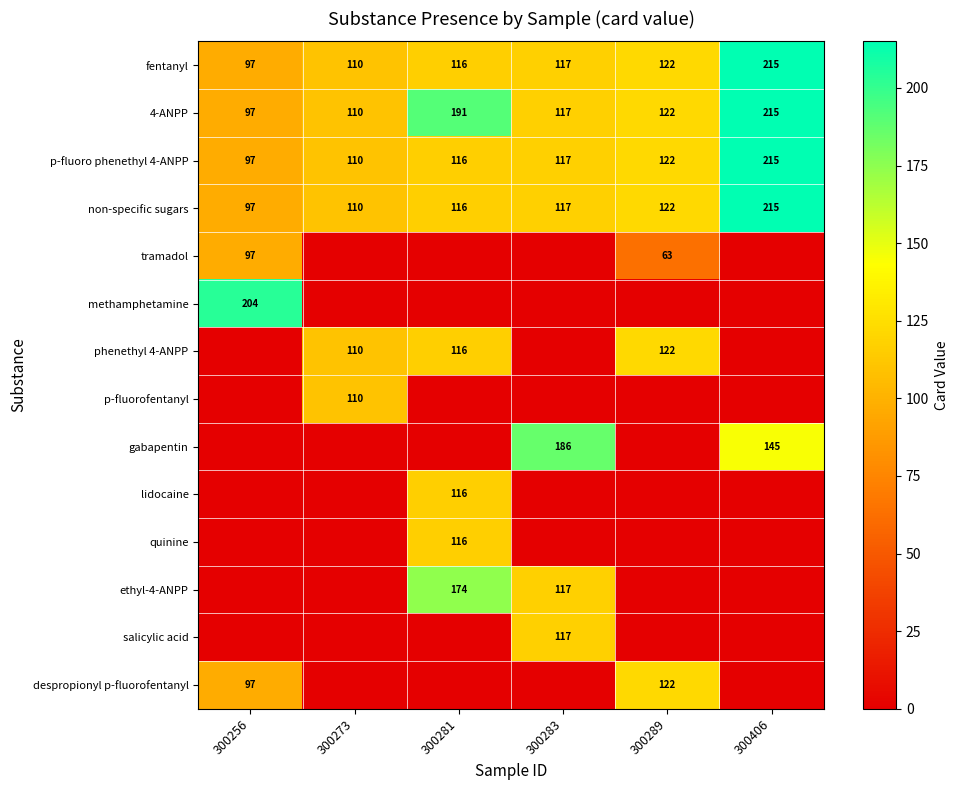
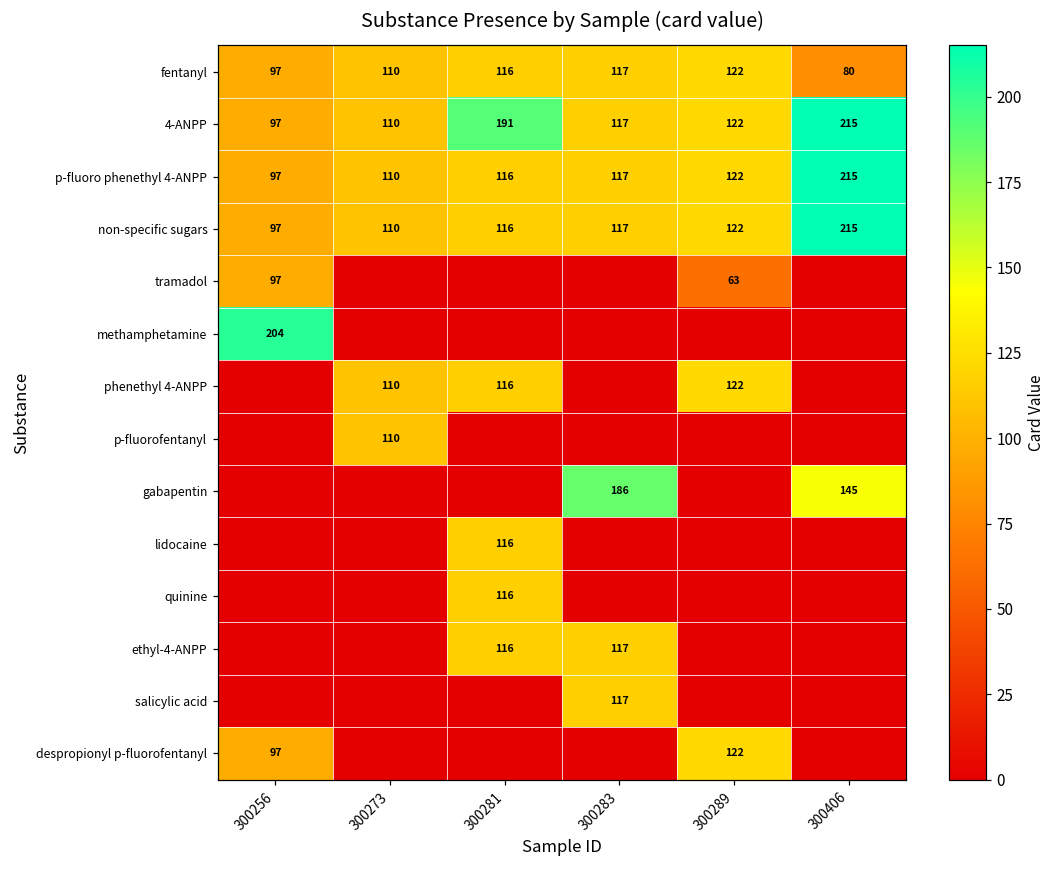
  {
    "fentanyl": {
      "300256": 97,
      "300273": 110,
      "300281": 116,
      "300283": 117,
      "300289": 122,
-     "300406": 215
+     "300406": 80
    },
    "4-ANPP": {
      "300256": 97,
      "300273": 110,
      "300281": 191,
      "300283": 117,
      "300289": 122,
      "300406": 215
    },
    "p-fluoro phenethyl 4-ANPP": {
      "300256": 97,
      "300273": 110,
      "300281": 116,
      "300283": 117,
      "300289": 122,
      "300406": 215
    },
    "non-specific sugars": {
      "300256": 97,
      "300273": 110,
      "300281": 116,
      "300283": 117,
      "300289": 122,
      "300406": 215
    },
    "tramadol": {
      "300256": 97,
      "300289": 63
    },
    "methamphetamine": {
      "300256": 204
    },
    "phenethyl 4-ANPP": {
      "300273": 110,
      "300281": 116,
      "300289": 122
    },
    "p-fluorofentanyl": {
      "300273": 110
    },
    "gabapentin": {
      "300283": 186,
      "300406": 145
    },
    "lidocaine": {
      "300281": 116
    },
    "quinine": {
      "300281": 116
    },
    "ethyl-4-ANPP": {
-     "300281": 174,
+     "300281": 116,
      "300283": 117
    },
    "salicylic acid": {
      "300283": 117
    },
    "despropionyl p-fluorofentanyl": {
      "300256": 97,
      "300289": 122
    }
  }
